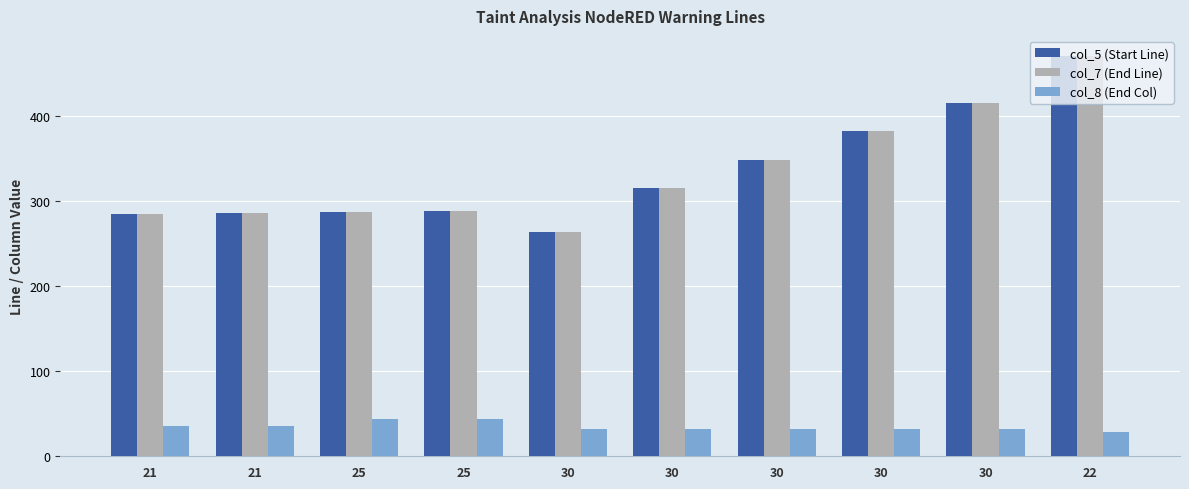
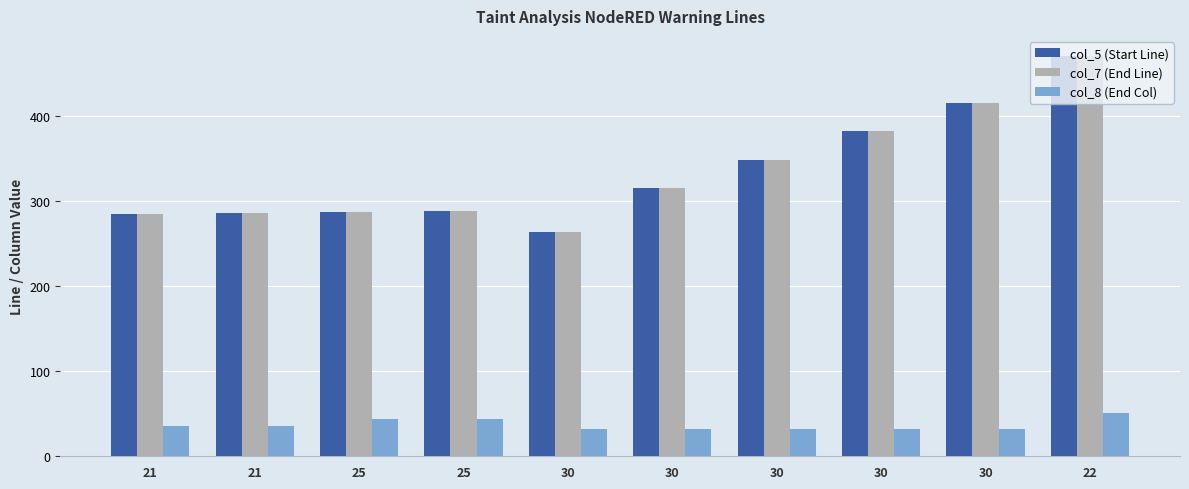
  {
    "col_8 (End Col)": {
-     "22": 30
+     "22": 50
    }
  }
